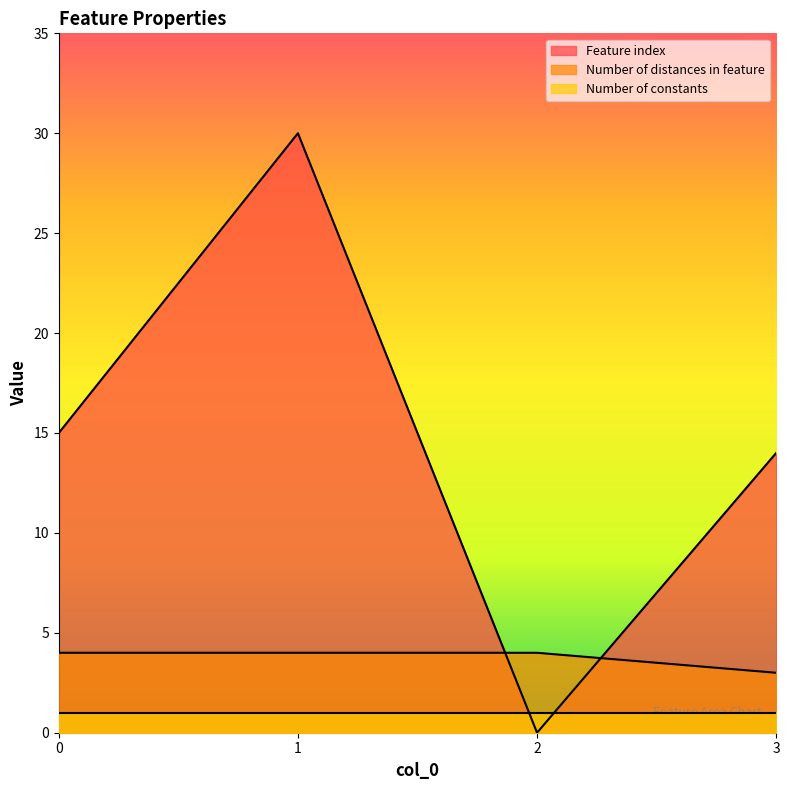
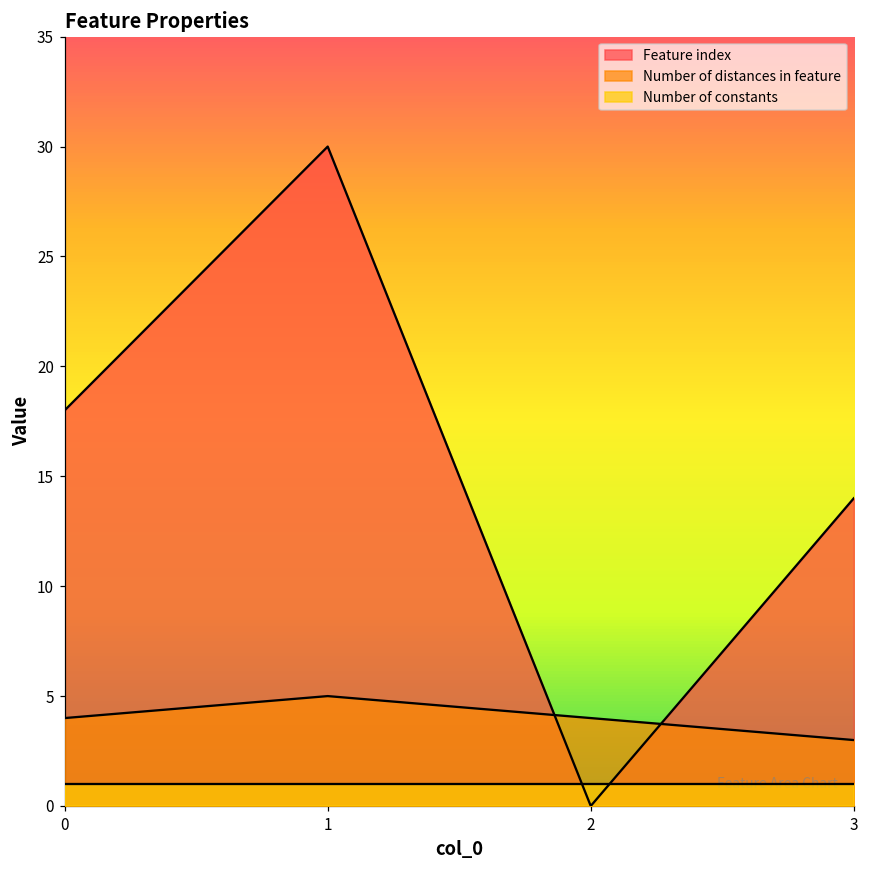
  {
    "Feature index": {
-     "0": 15,
+     "0": 18,
      "1": 30,
      "2": 0,
      "3": 14
    },
    "Number of distances in feature": {
      "0": 4,
-     "1": 4,
+     "1": 5,
      "2": 4,
      "3": 3
    },
    "Number of constants": {
      "0": 1,
      "1": 1,
      "2": 1,
      "3": 1
    }
  }
